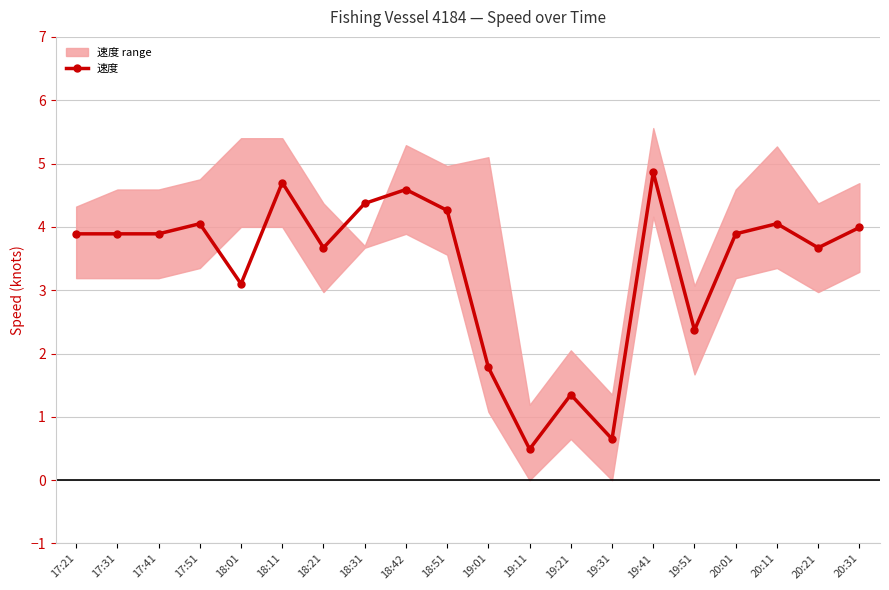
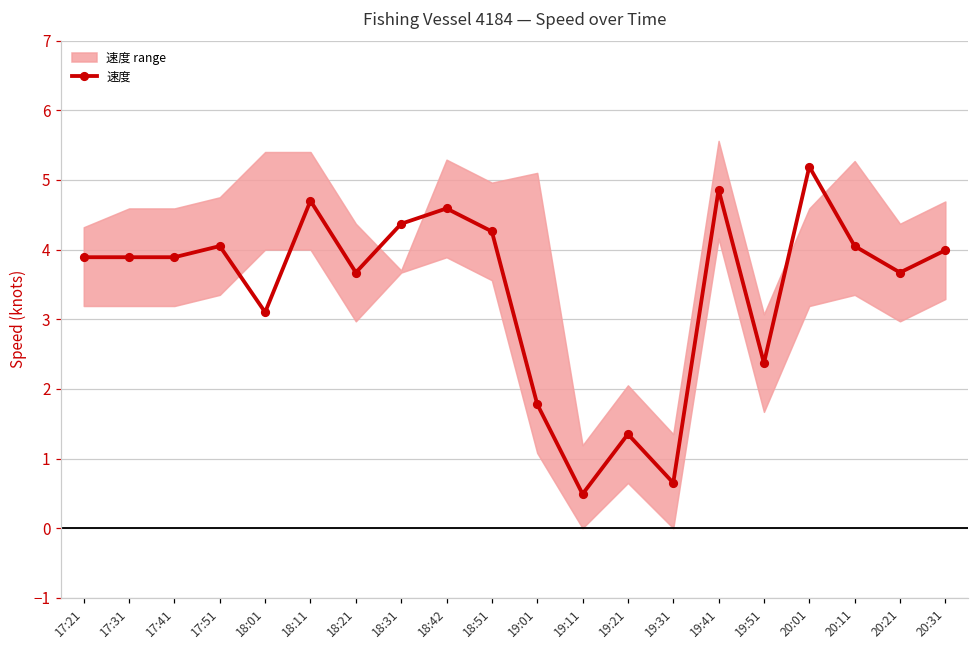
  {
    "速度": {
      "17:21": 3.9,
      "17:31": 3.9,
      "17:41": 3.9,
      "17:51": 4.1,
      "18:01": 3.1,
      "18:11": 4.7,
      "18:21": 3.7,
      "18:31": 4.4,
      "18:42": 4.6,
      "18:51": 4.3,
      "19:01": 1.8,
      "19:11": 0.5,
      "19:21": 1.4,
      "19:31": 0.7,
      "19:41": 4.9,
      "19:51": 2.4,
-     "20:01": 3.9,
+     "20:01": 5.2,
      "20:11": 4.1,
      "20:21": 3.7,
      "20:31": 4.0
    }
  }
